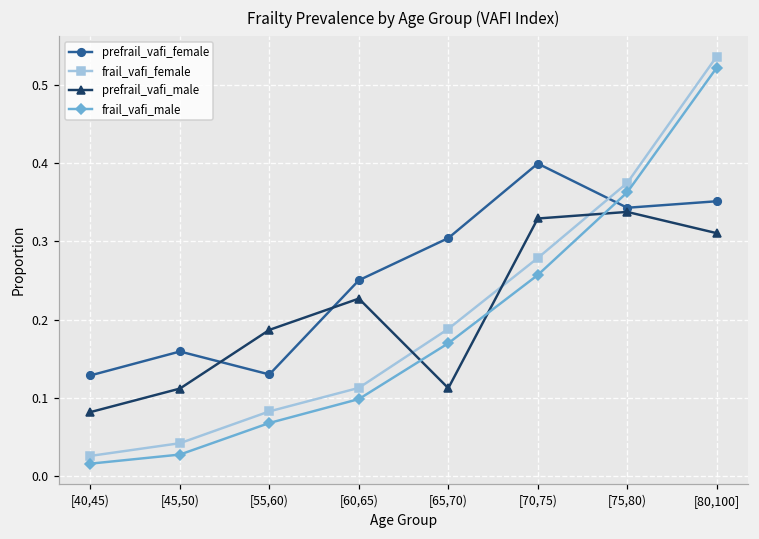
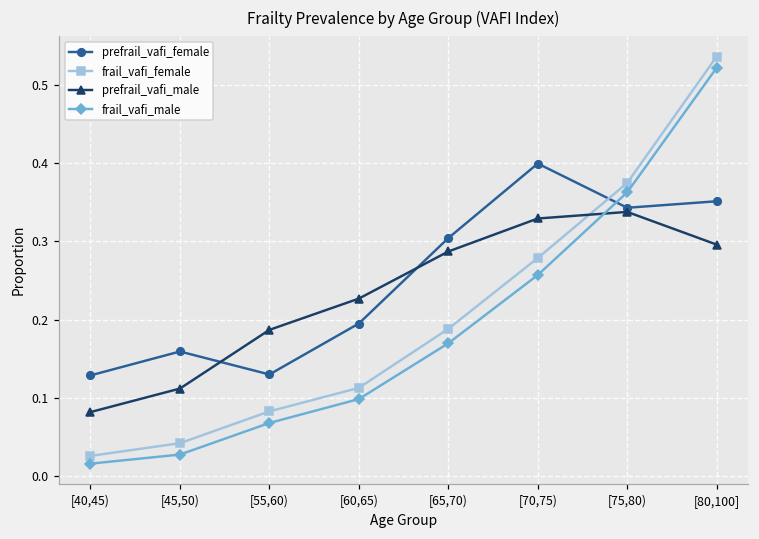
  {
    "prefrail_vafi_female": {
      "[40,45)": 0.13,
      "[45,50)": 0.16,
      "[55,60)": 0.13,
-     "[60,65)": 0.25,
+     "[60,65)": 0.20,
      "[65,70)": 0.30,
      "[70,75)": 0.40,
      "[75,80)": 0.34,
      "[80,100]": 0.35
    },
    "prefrail_vafi_male": {
      "[40,45)": 0.08,
      "[45,50)": 0.11,
      "[55,60)": 0.19,
      "[60,65)": 0.23,
-     "[65,70)": 0.11,
+     "[65,70)": 0.29,
      "[70,75)": 0.33,
      "[75,80)": 0.34,
-     "[80,100]": 0.31
+     "[80,100]": 0.30
    }
  }
